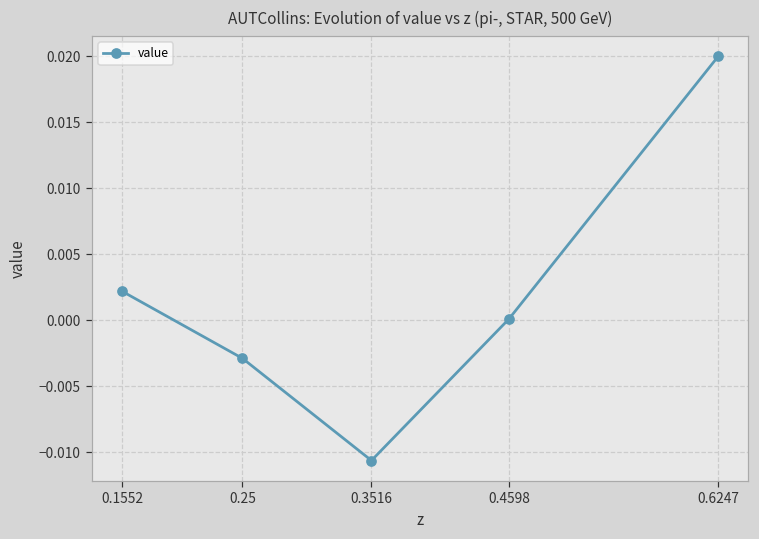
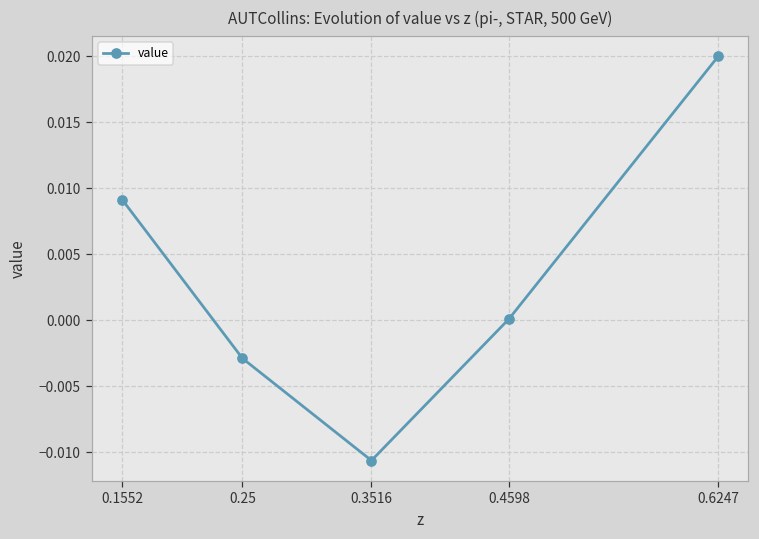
  {
-   "0.1552": 0.0022,
+   "0.1552": 0.0091,
    "0.25": -0.0029,
    "0.3516": -0.0106,
    "0.4598": 0.0001,
    "0.6247": 0.0200
  }
